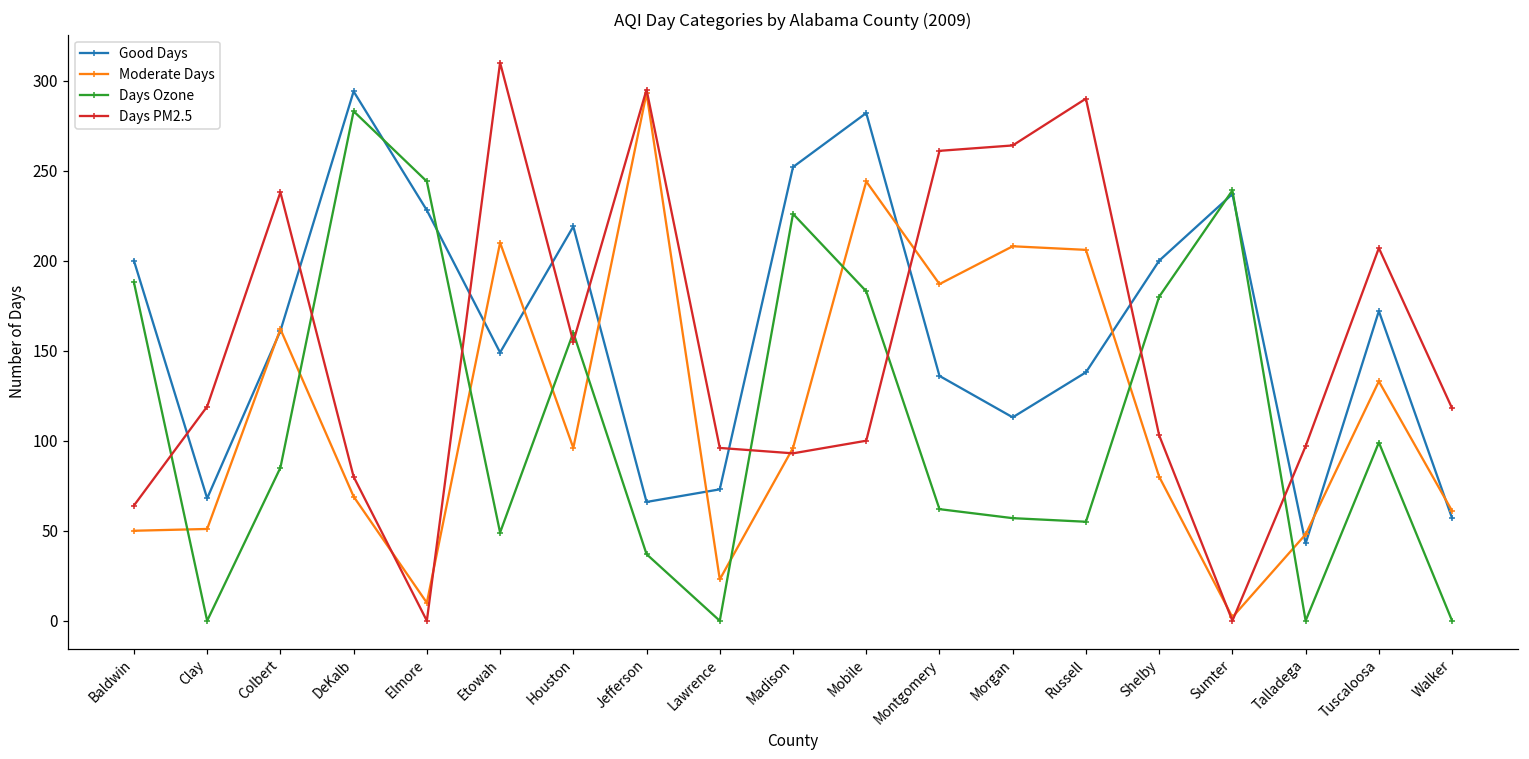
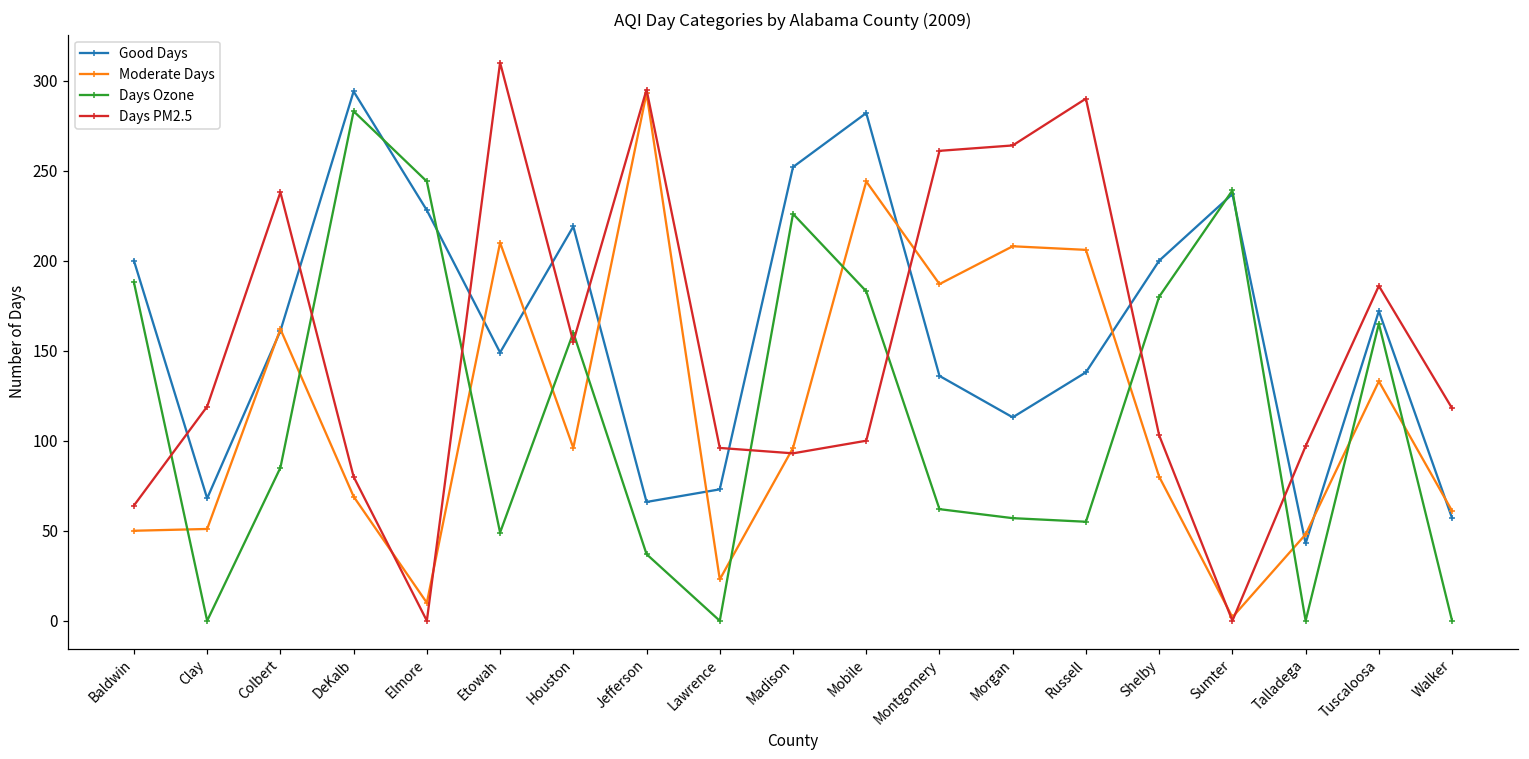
  {
    "Good Days": {
      "Baldwin": 200,
      "Clay": 68,
      "DeKalb": 294,
      "Elmore": 228,
      "Etowah": 149,
      "Houston": 219,
      "Jefferson": 66,
      "Lawrence": 73,
      "Madison": 252,
      "Mobile": 282,
      "Montgomery": 136,
      "Morgan": 113,
      "Russell": 138,
      "Shelby": 200,
      "Sumter": 237,
      "Talladega": 43,
      "Tuscaloosa": 172,
      "Walker": 57
    },
    "Moderate Days": {
      "Baldwin": 50,
      "Clay": 51,
      "DeKalb": 69,
      "Elmore": 10,
      "Etowah": 210,
      "Houston": 96,
      "Jefferson": 293,
      "Lawrence": 23,
      "Madison": 96,
      "Mobile": 244,
      "Montgomery": 187,
      "Morgan": 208,
      "Russell": 206,
      "Shelby": 80,
      "Sumter": 2,
      "Talladega": 48,
      "Tuscaloosa": 133,
      "Walker": 61
    },
    "Days Ozone": {
      "Baldwin": 188,
      "Clay": 0,
      "Colbert": 85,
      "DeKalb": 283,
      "Elmore": 244,
      "Etowah": 49,
      "Houston": 160,
      "Jefferson": 37,
      "Lawrence": 0,
      "Madison": 226,
      "Mobile": 183,
      "Montgomery": 62,
      "Morgan": 57,
      "Russell": 55,
      "Shelby": 180,
      "Sumter": 239,
      "Talladega": 0,
-     "Tuscaloosa": 99,
+     "Tuscaloosa": 165,
      "Walker": 0
    },
    "Days PM2.5": {
      "Baldwin": 64,
      "Clay": 119,
      "Colbert": 238,
      "DeKalb": 80,
      "Elmore": 0,
      "Etowah": 310,
      "Houston": 155,
      "Jefferson": 295,
      "Lawrence": 96,
      "Madison": 93,
      "Mobile": 100,
      "Montgomery": 261,
      "Morgan": 264,
      "Russell": 290,
      "Shelby": 103,
      "Sumter": 0,
      "Talladega": 97,
-     "Tuscaloosa": 207,
+     "Tuscaloosa": 186,
      "Walker": 118
    }
  }
